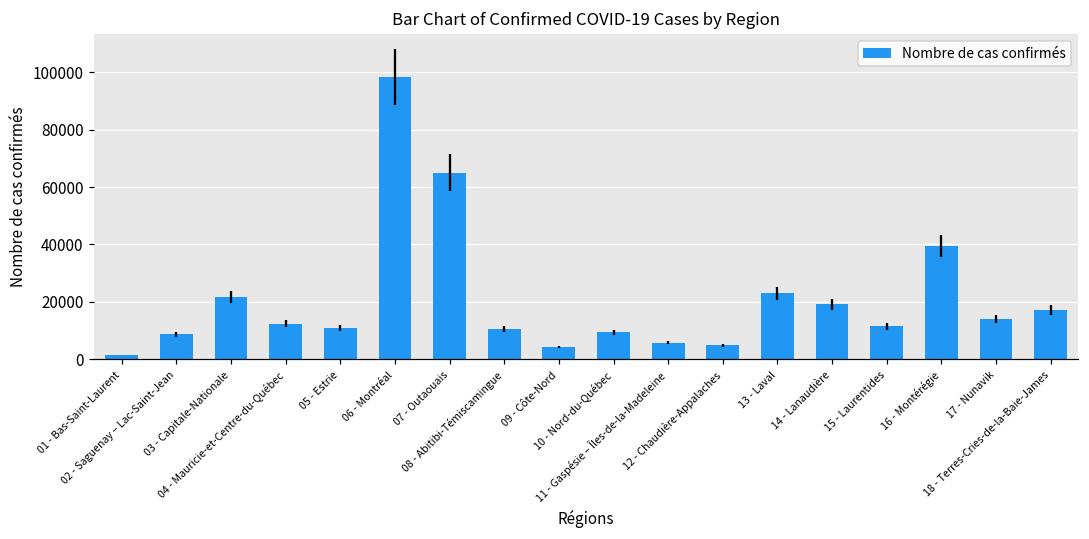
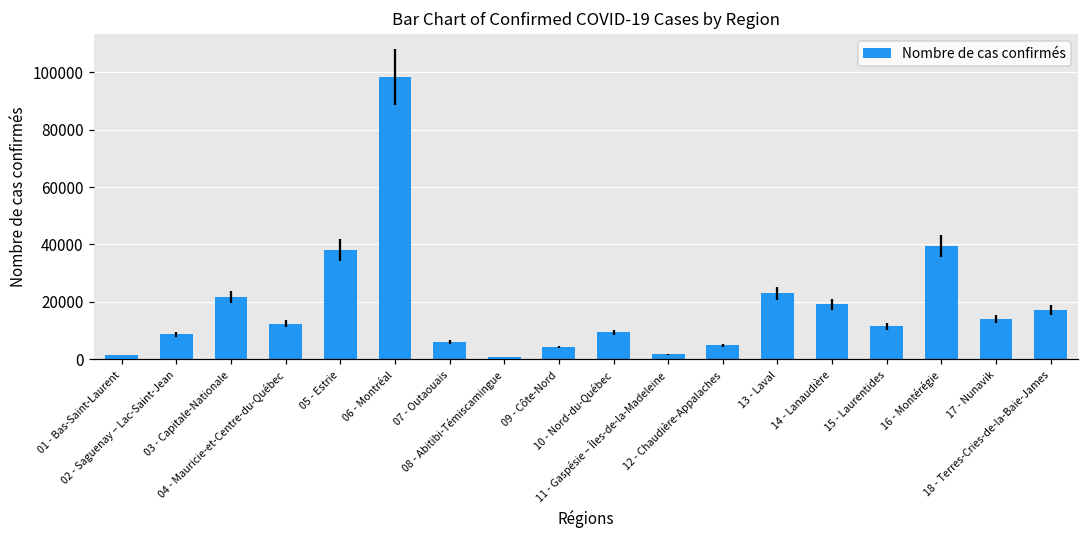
  {
    "01 - Bas-Saint-Laurent": 1000,
    "02 - Saguenay – Lac-Saint-Jean": 9000,
    "03 - Capitale-Nationale": 22000,
    "04 - Mauricie-et-Centre-du-Québec": 12000,
-   "05 - Estrie": 11000,
+   "05 - Estrie": 38000,
    "06 - Montréal": 98000,
-   "07 - Outaouais": 65000,
-   "08 - Abitibi-Témiscamingue": 10000,
+   "07 - Outaouais": 6000,
+   "08 - Abitibi-Témiscamingue": 1000,
    "09 - Côte-Nord": 4000,
    "10 - Nord-du-Québec": 9000,
-   "11 - Gaspésie – Îles-de-la-Madeleine": 6000,
+   "11 - Gaspésie – Îles-de-la-Madeleine": 2000,
    "12 - Chaudière-Appalaches": 5000,
    "13 - Laval": 23000,
    "14 - Lanaudière": 19000,
    "15 - Laurentides": 11000,
    "16 - Montérégie": 39000,
    "17 - Nunavik": 14000,
    "18 - Terres-Cries-de-la-Baie-James": 17000
  }
